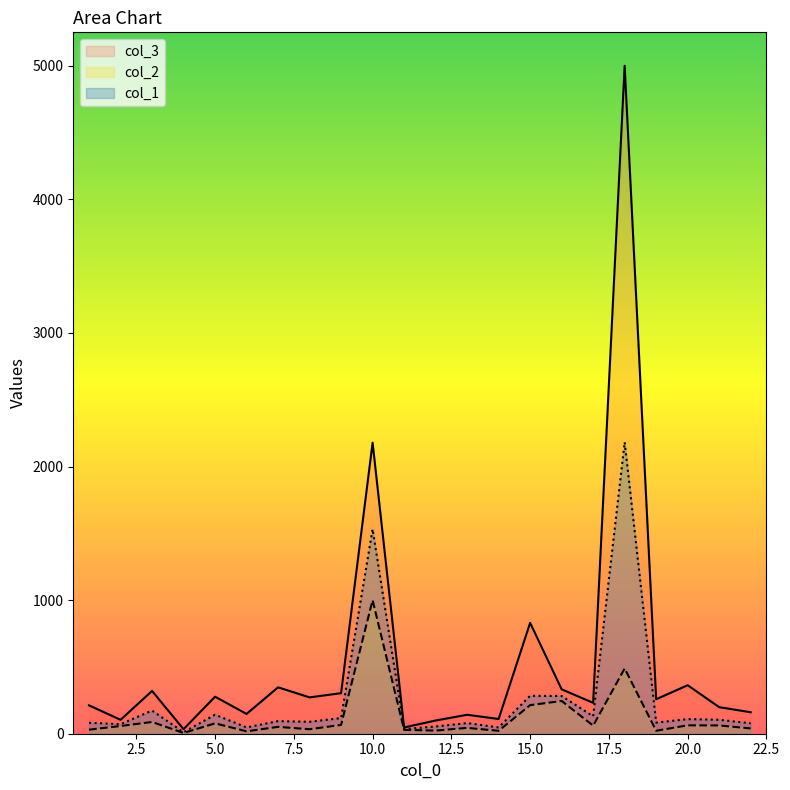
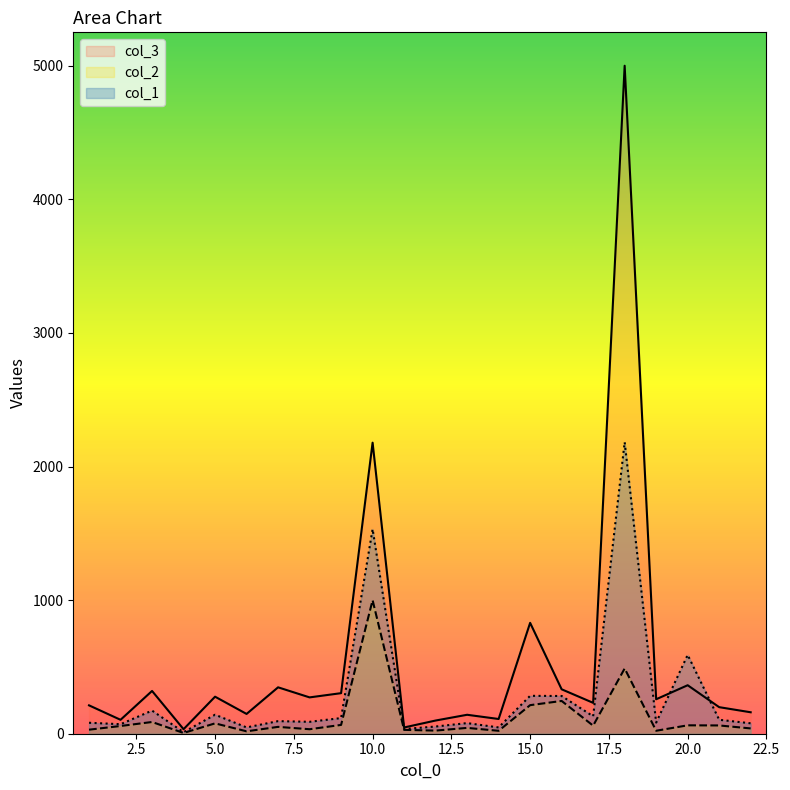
  {
    "col_1": {
      "5.0": 140,
      "10.0": 1530,
      "15.0": 280,
-     "20.0": 110
+     "20.0": 590
    }
  }
